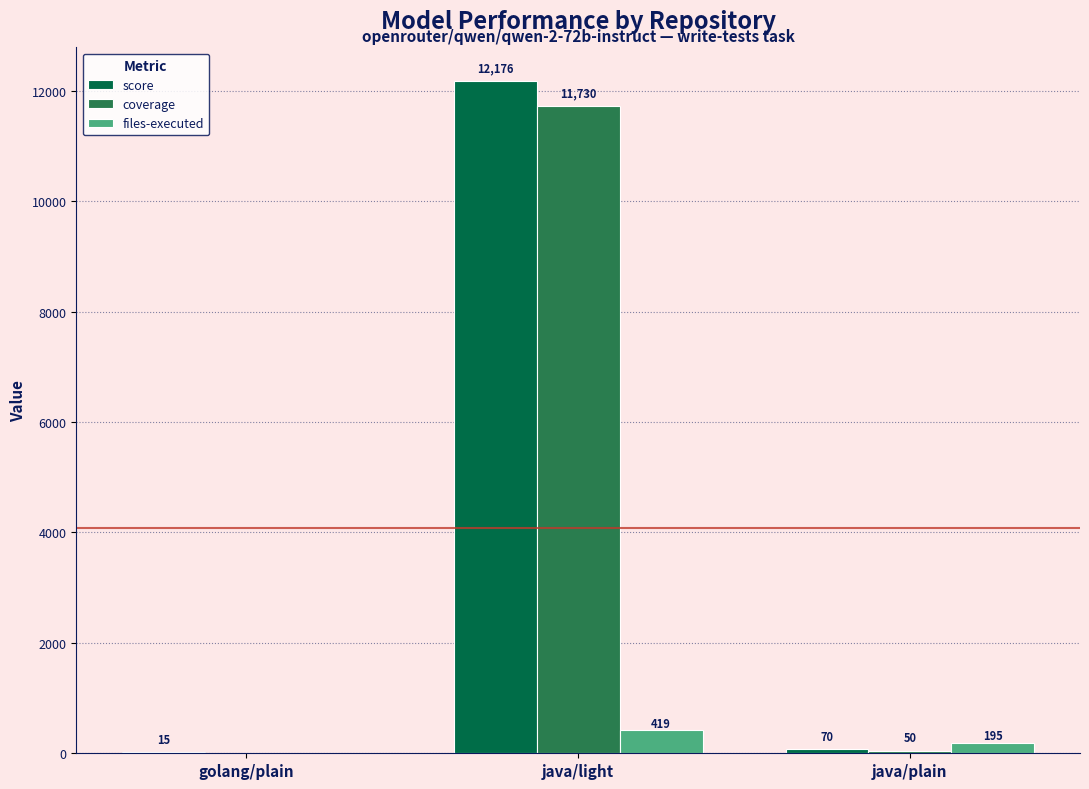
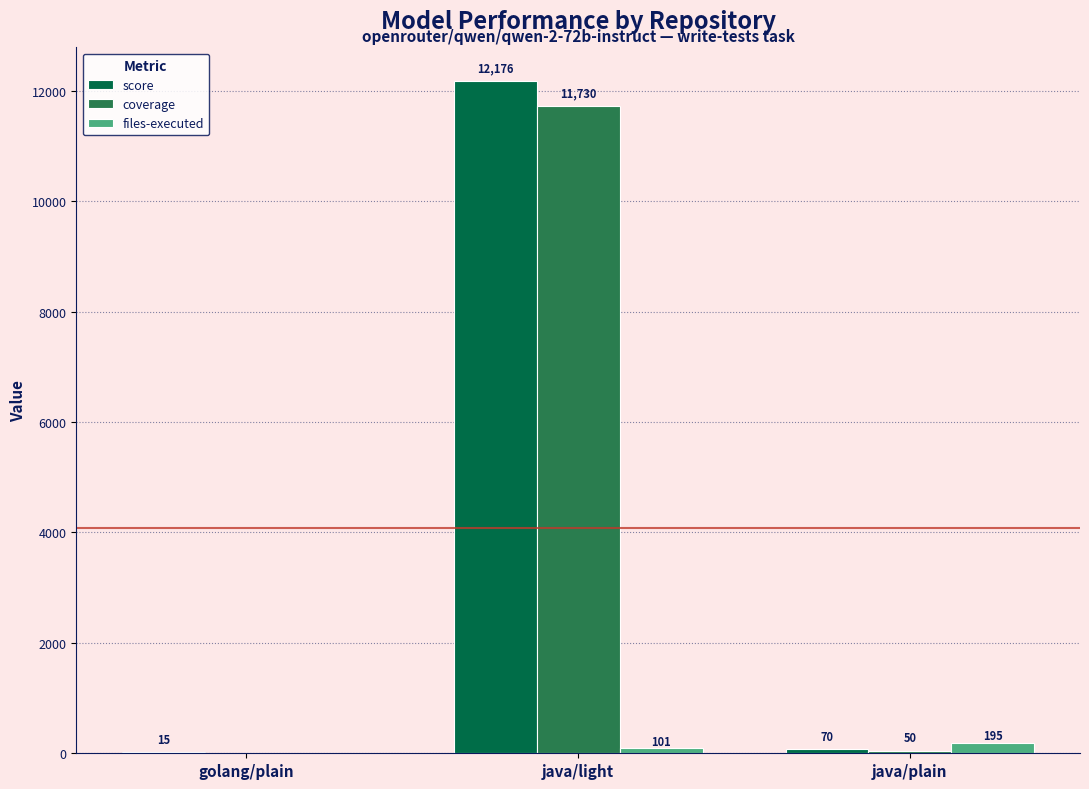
  {
    "files-executed": {
-     "java/light": 419,
+     "java/light": 101,
      "java/plain": 195
    }
  }
